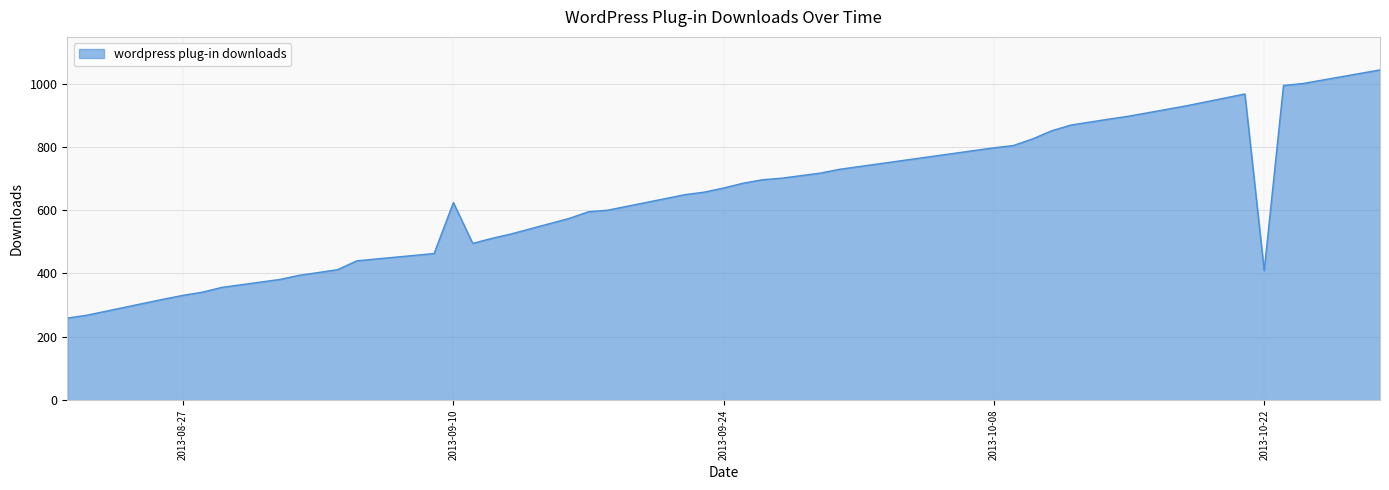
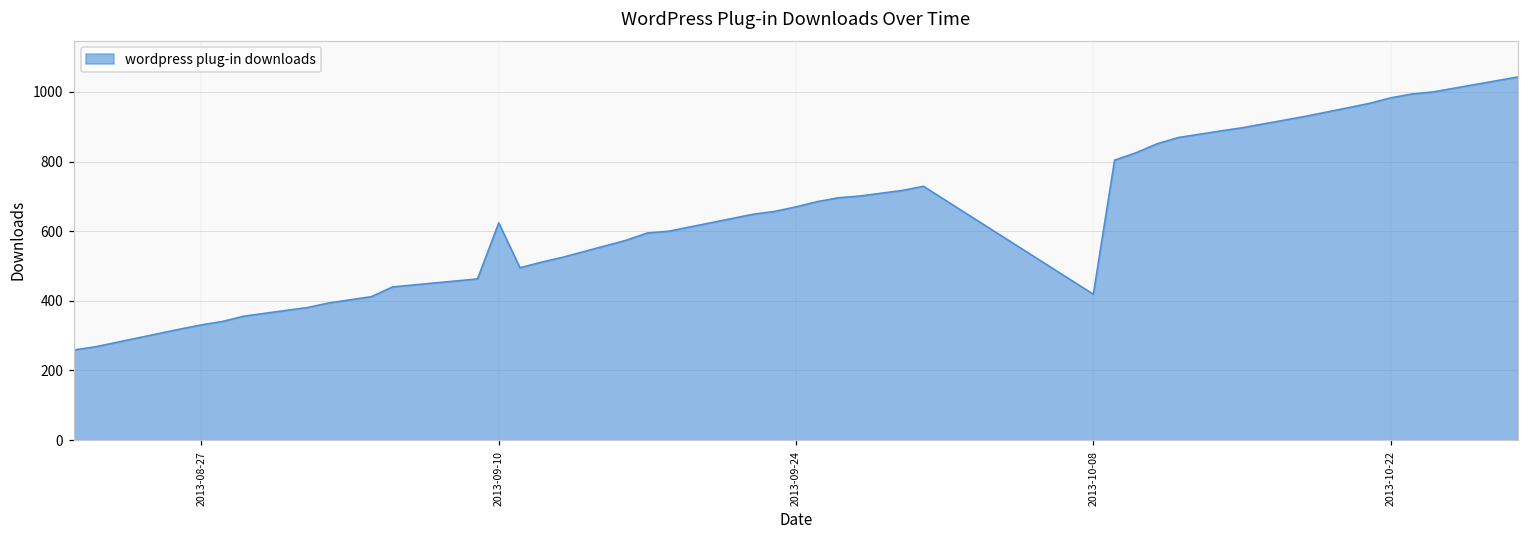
  {
    "2013-08-27": 330,
    "2013-09-10": 620,
    "2013-09-24": 670,
-   "2013-10-08": 800,
-   "2013-10-22": 410
+   "2013-10-08": 420,
+   "2013-10-22": 980
  }
